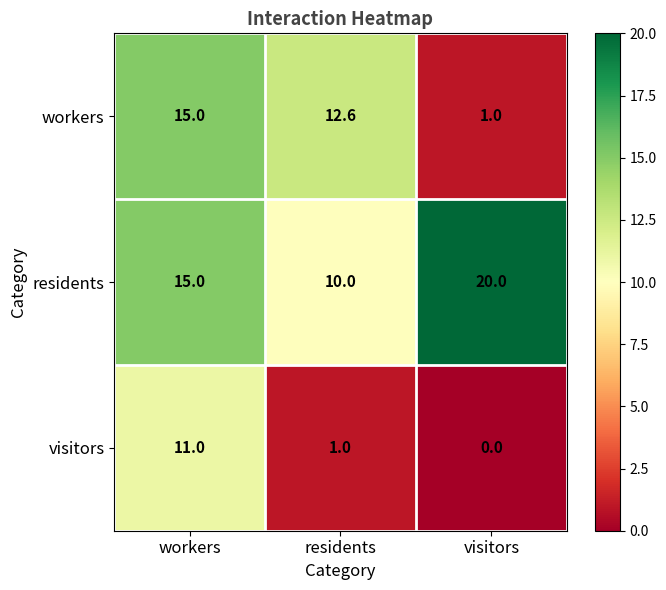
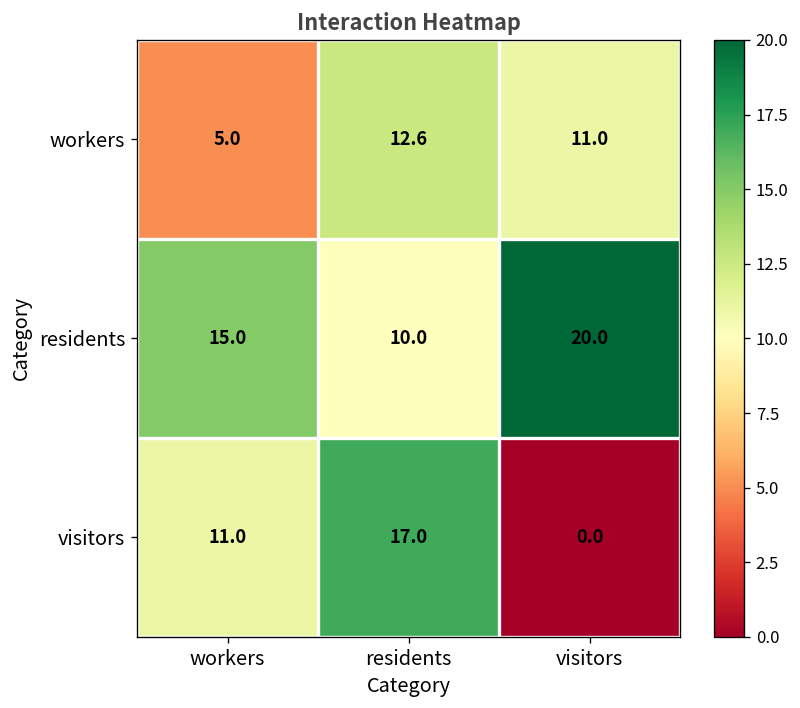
  {
    "workers": {
-     "workers": 15.0,
+     "workers": 5.0,
      "residents": 12.6,
-     "visitors": 1.0
+     "visitors": 11.0
    },
    "residents": {
      "workers": 15.0,
      "residents": 10.0,
      "visitors": 20.0
    },
    "visitors": {
      "workers": 11.0,
-     "residents": 1.0,
+     "residents": 17.0,
      "visitors": 0.0
    }
  }
